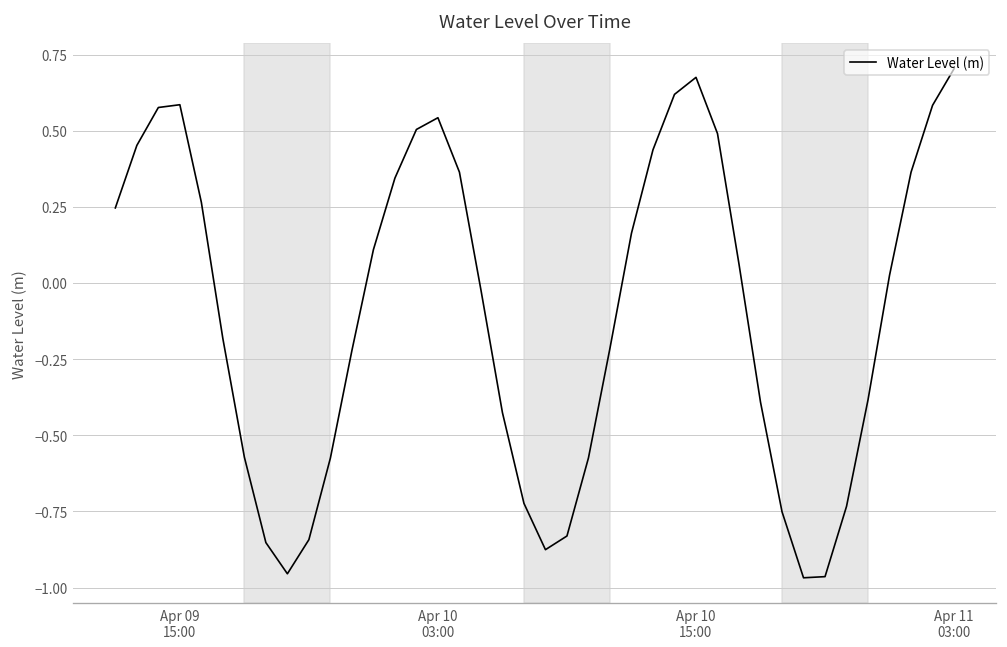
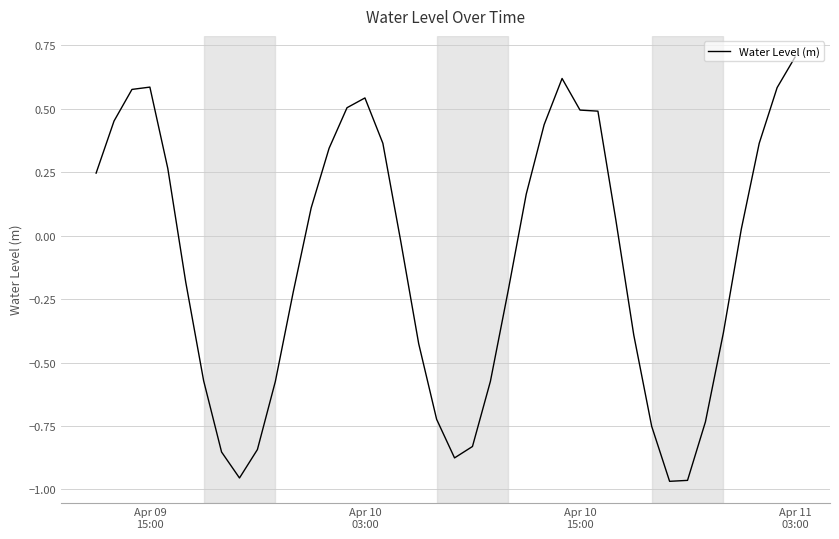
  {
    "Apr 09 15:00": 0.59,
    "Apr 10 03:00": 0.54,
-   "Apr 10 15:00": 0.68
+   "Apr 10 15:00": 0.49
  }
